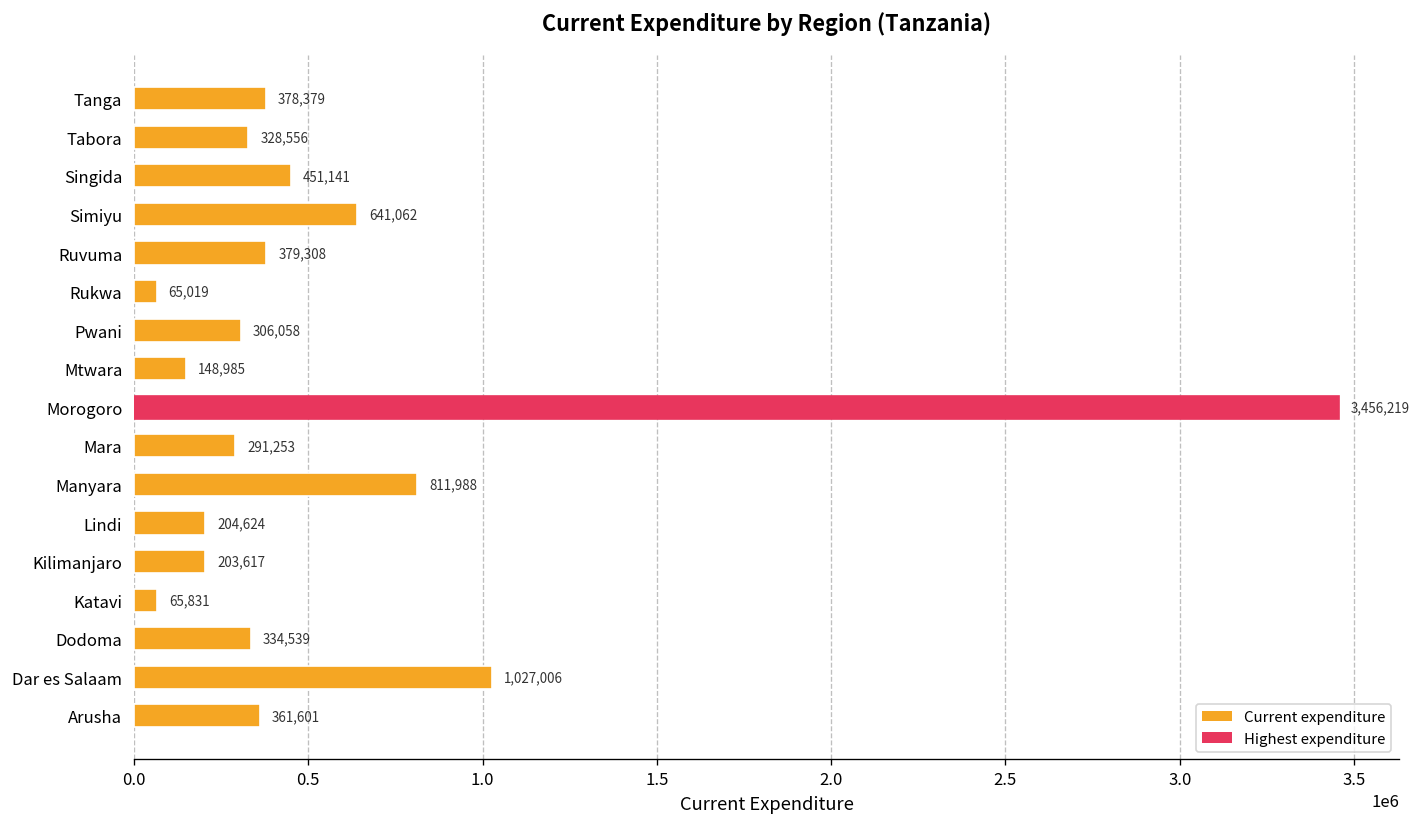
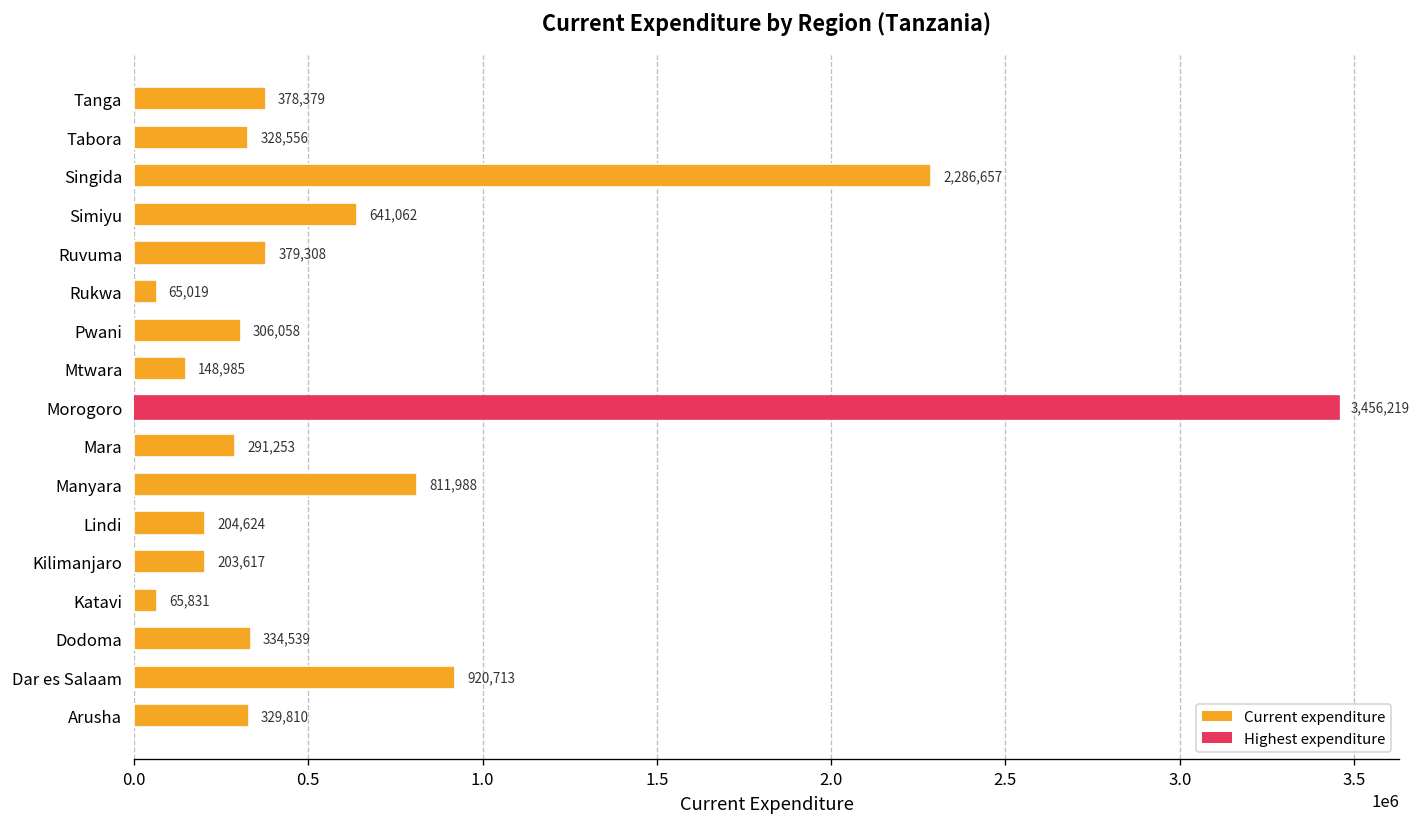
  {
    "Tanga": "378,379",
    "Tabora": "328,556",
-   "Singida": "451,141",
+   "Singida": "2,286,657",
    "Simiyu": "641,062",
    "Ruvuma": "379,308",
    "Rukwa": "65,019",
    "Pwani": "306,058",
    "Mtwara": "148,985",
    "Morogoro": "3,456,219",
    "Mara": "291,253",
    "Manyara": "811,988",
    "Lindi": "204,624",
    "Kilimanjaro": "203,617",
    "Katavi": "65,831",
    "Dodoma": "334,539",
-   "Dar es Salaam": "1,027,006",
-   "Arusha": "361,601"
+   "Dar es Salaam": "920,713",
+   "Arusha": "329,810"
  }
